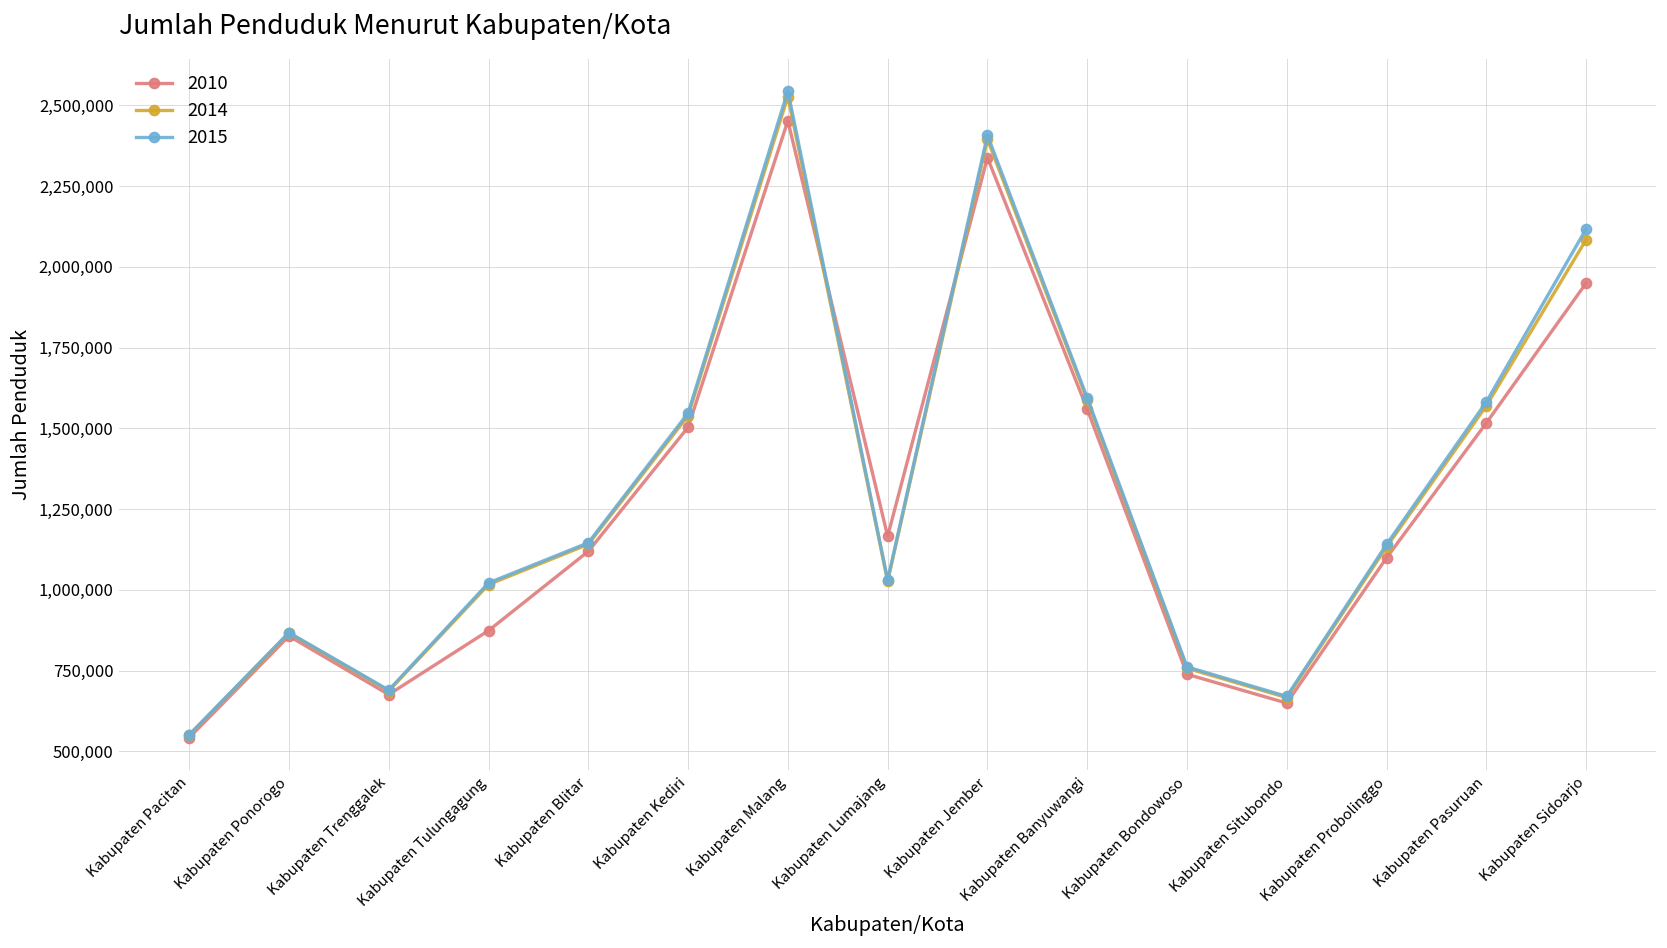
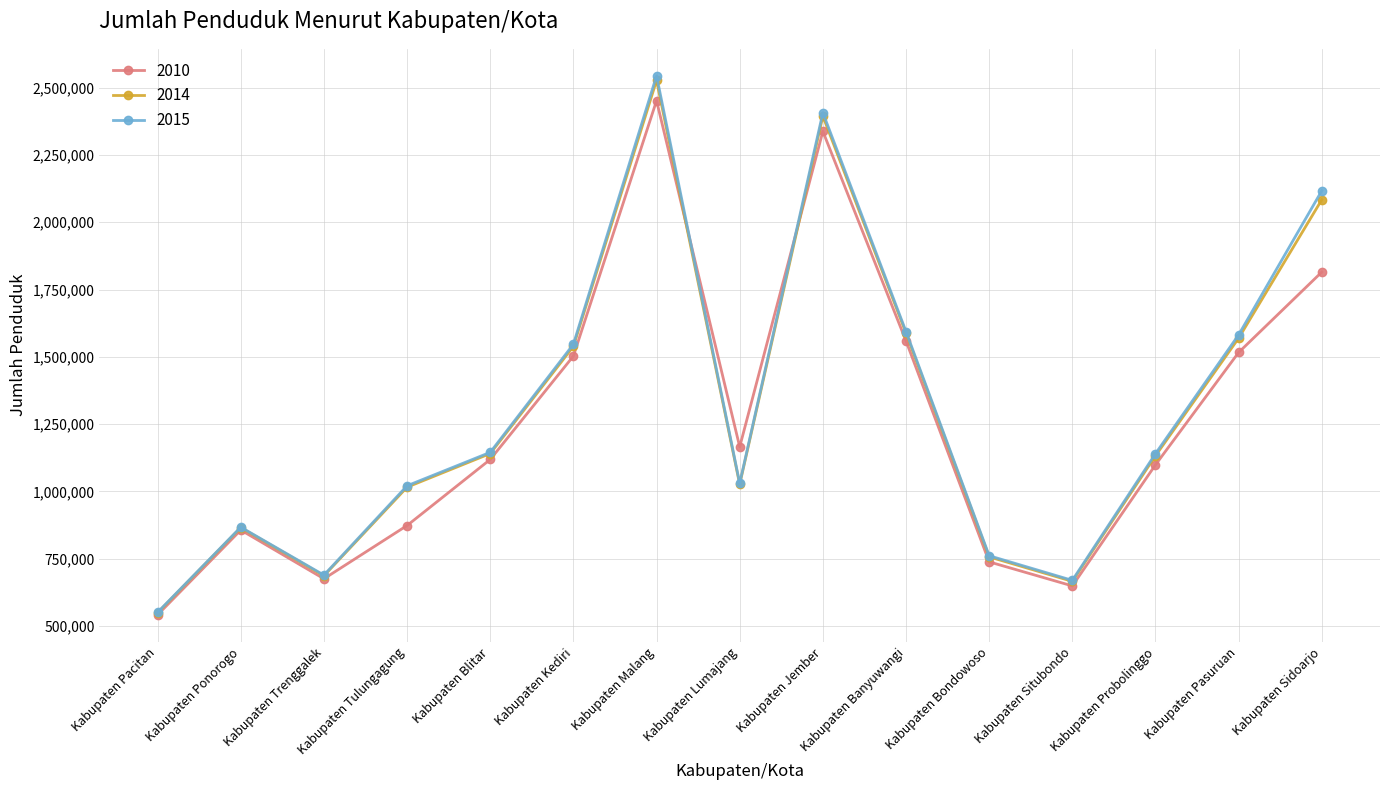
  {
    "2010": {
      "Kabupaten Trenggalek": "680,000",
      "Kabupaten Tulungagung": "870,000",
      "Kabupaten Blitar": "1,120,000",
      "Kabupaten Kediri": "1,500,000",
      "Kabupaten Malang": "2,450,000",
      "Kabupaten Lumajang": "1,170,000",
      "Kabupaten Jember": "2,340,000",
      "Kabupaten Banyuwangi": "1,560,000",
      "Kabupaten Bondowoso": "740,000",
      "Kabupaten Situbondo": "650,000",
      "Kabupaten Probolinggo": "1,100,000",
      "Kabupaten Pasuruan": "1,520,000",
-     "Kabupaten Sidoarjo": "1,950,000"
+     "Kabupaten Sidoarjo": "1,820,000"
    },
    "2014": {
      "Kabupaten Malang": "2,530,000",
      "Kabupaten Jember": "2,390,000",
      "Kabupaten Pasuruan": "1,570,000",
      "Kabupaten Sidoarjo": "2,080,000"
    },
    "2015": {
      "Kabupaten Malang": "2,540,000",
      "Kabupaten Jember": "2,410,000",
      "Kabupaten Pasuruan": "1,580,000",
      "Kabupaten Sidoarjo": "2,120,000"
    }
  }
